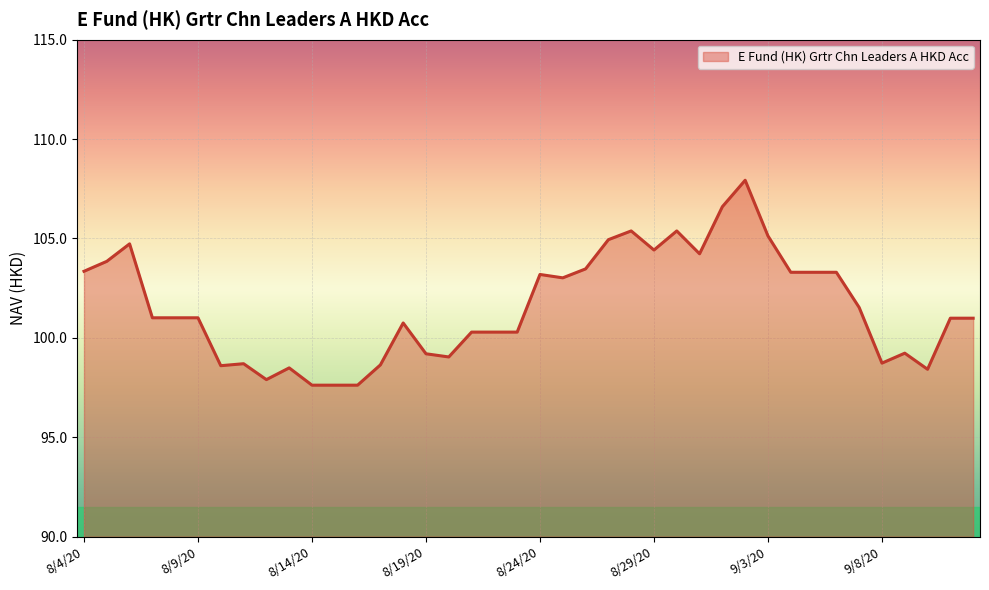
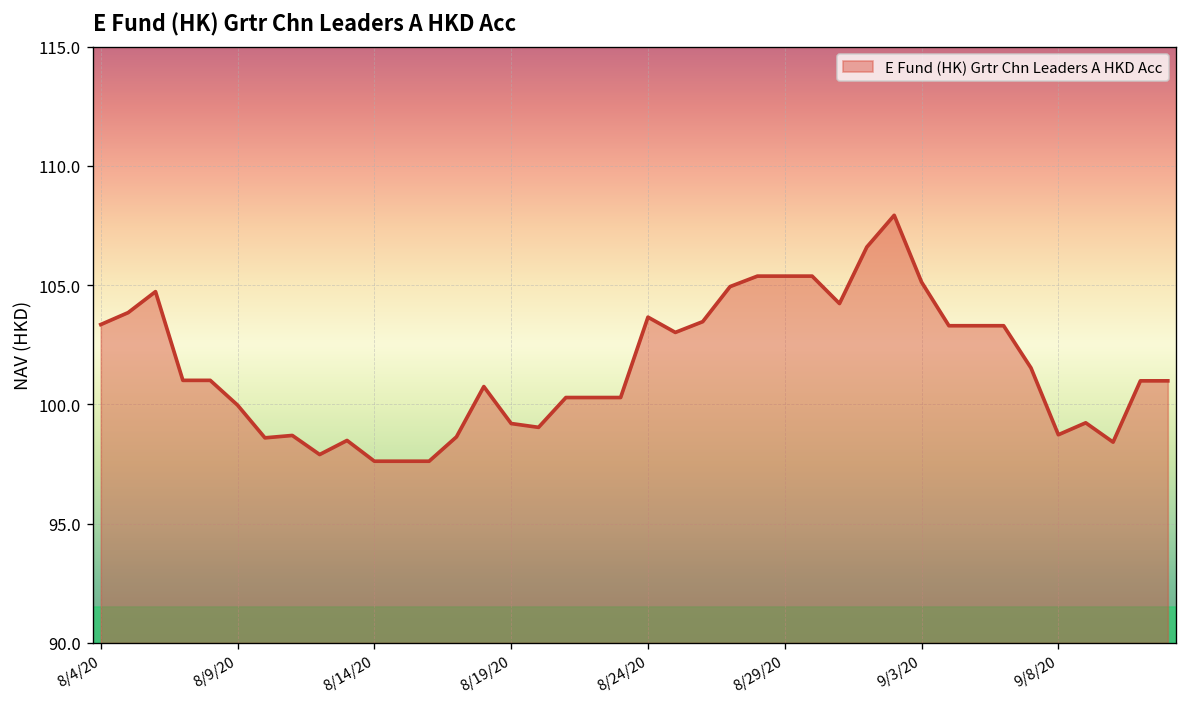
  {
    "8/4/20": 103.4,
-   "8/9/20": 101.0,
+   "8/9/20": 100.0,
    "8/14/20": 97.6,
    "8/19/20": 99.2,
-   "8/24/20": 103.2,
-   "8/29/20": 104.4,
+   "8/24/20": 103.7,
+   "8/29/20": 105.4,
    "9/3/20": 105.1,
    "9/8/20": 98.7
  }
